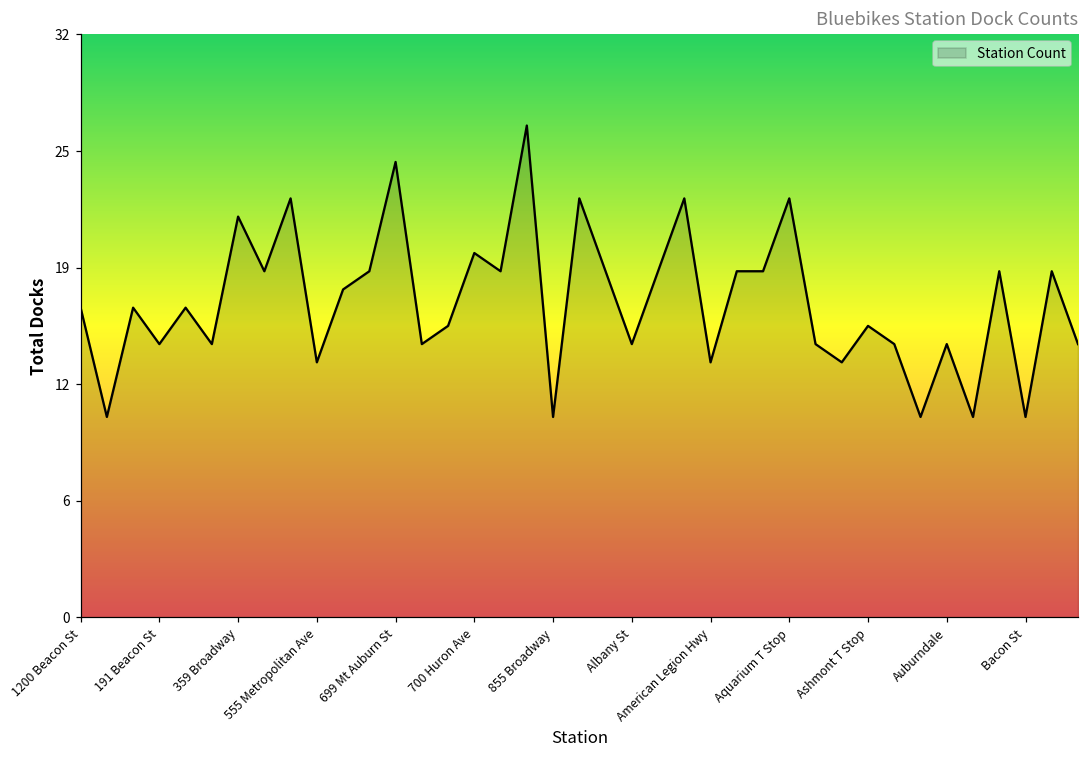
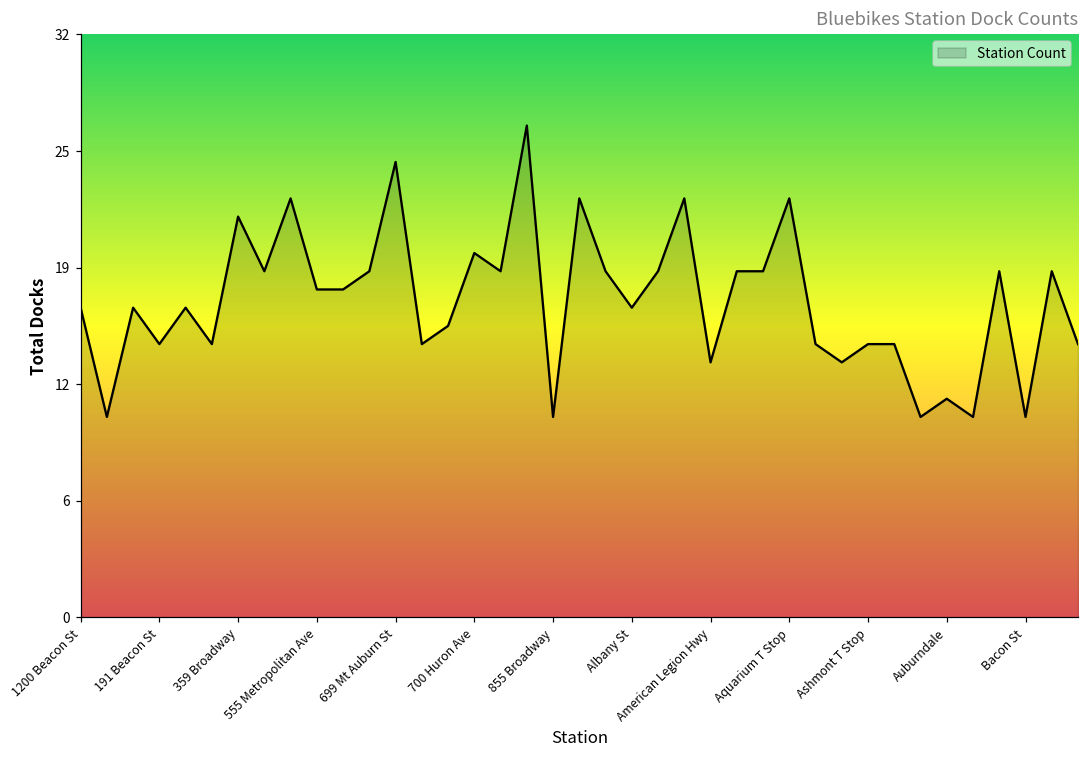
  {
    "1200 Beacon St": 17,
    "191 Beacon St": 15,
    "359 Broadway": 22,
-   "555 Metropolitan Ave": 14,
+   "555 Metropolitan Ave": 18,
    "699 Mt Auburn St": 25,
    "700 Huron Ave": 20,
    "855 Broadway": 11,
-   "Albany St": 15,
+   "Albany St": 17,
    "American Legion Hwy": 14,
    "Aquarium T Stop": 23,
-   "Ashmont T Stop": 16,
-   "Auburndale": 15,
+   "Ashmont T Stop": 15,
+   "Auburndale": 12,
    "Bacon St": 11
  }
